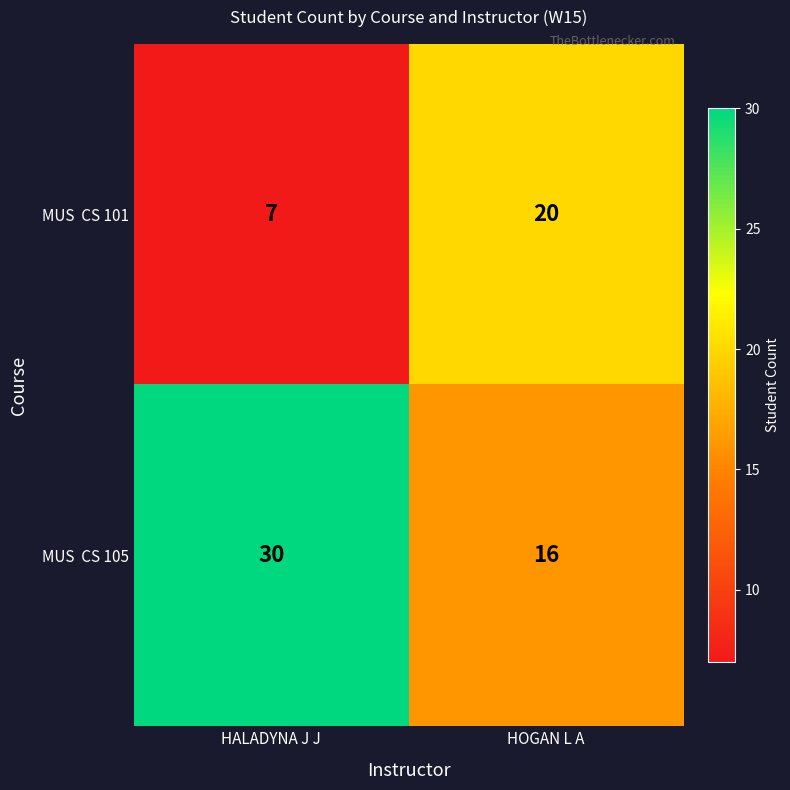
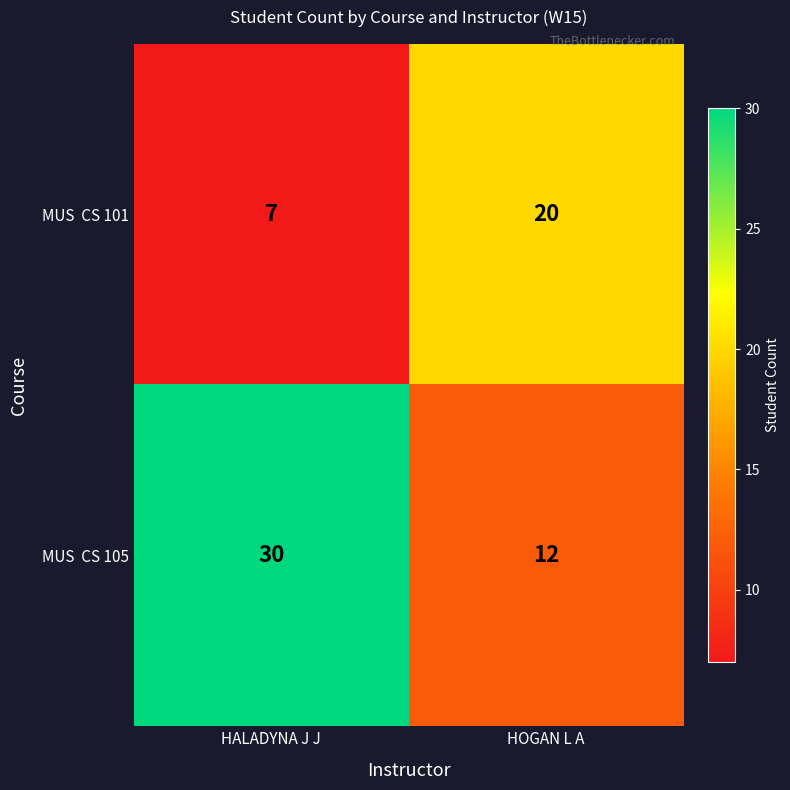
  {
    "MUS CS 101": {
      "HALADYNA J J": 7,
      "HOGAN L A": 20
    },
    "MUS CS 105": {
      "HALADYNA J J": 30,
-     "HOGAN L A": 16
+     "HOGAN L A": 12
    }
  }
